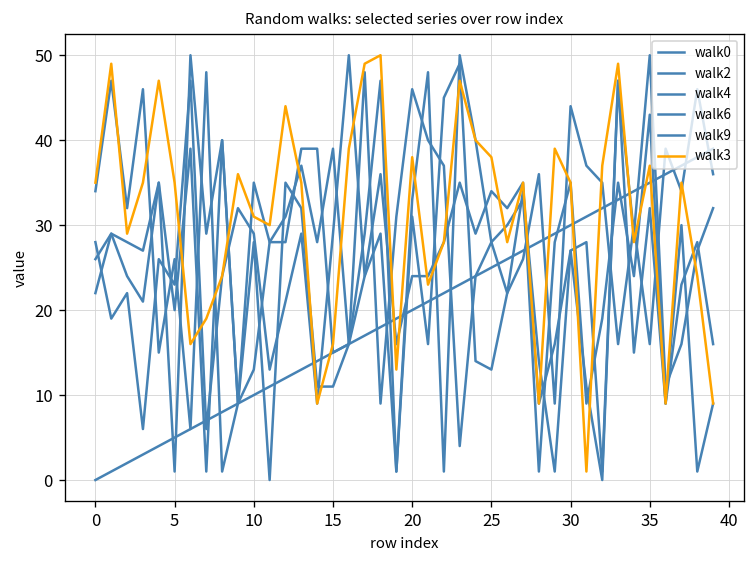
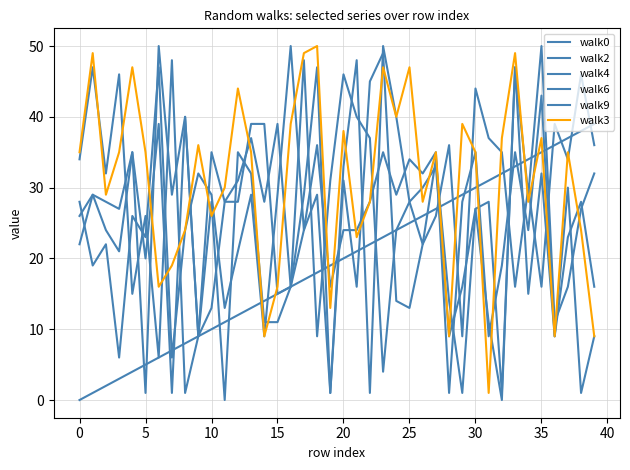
  {
    "walk3": {
      "0": 35,
      "5": 35,
-     "10": 31,
+     "10": 26,
      "15": 16,
      "20": 38,
-     "25": 38,
+     "25": 47,
      "35": 37
    }
  }
